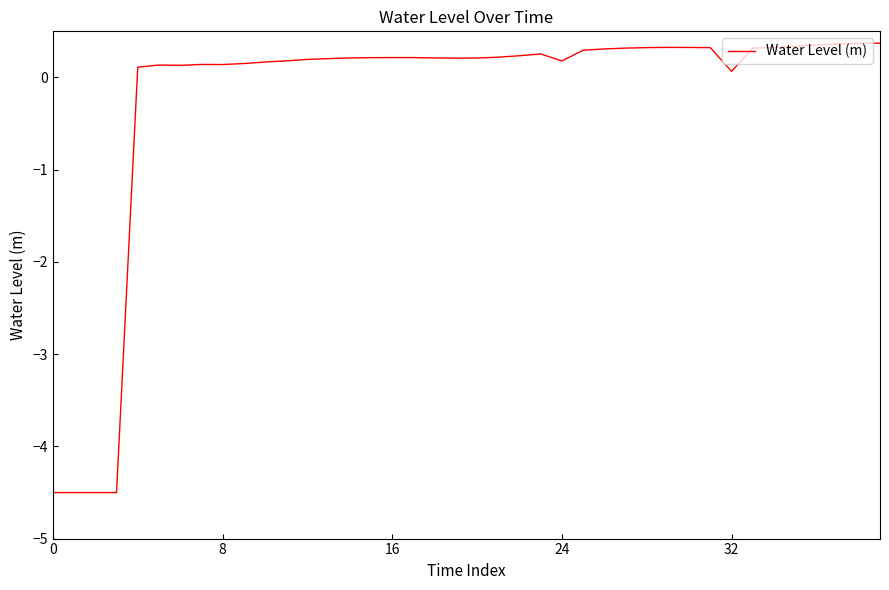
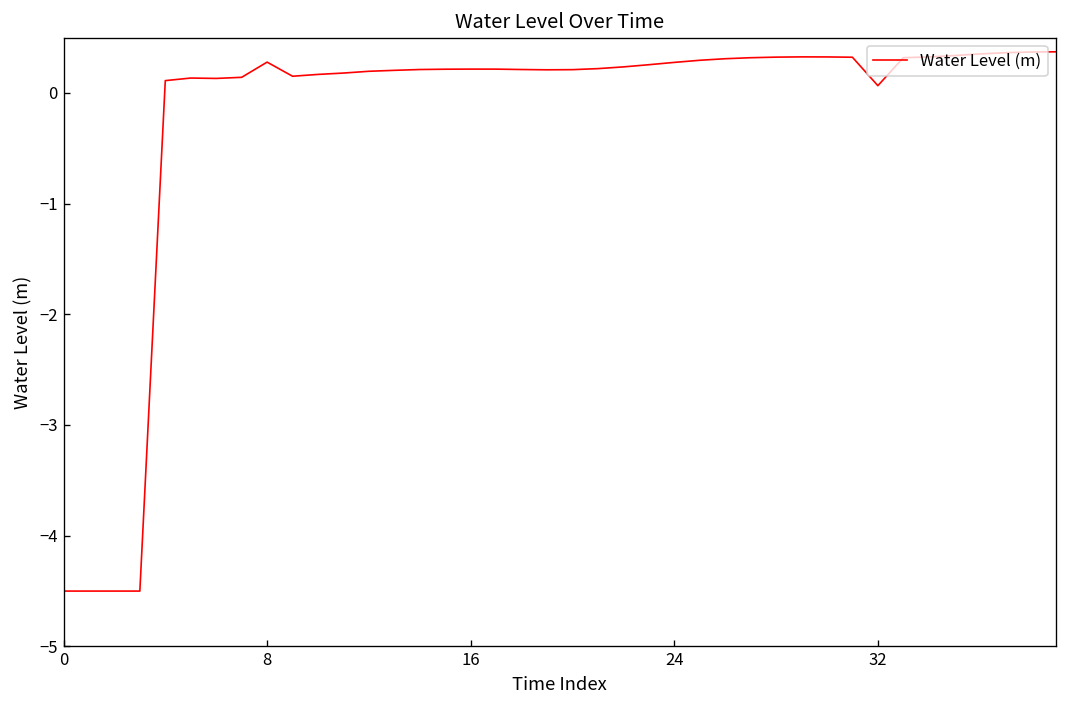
  {
    "0": -4.5,
-   "8": 0.1,
+   "8": 0.3,
    "16": 0.2,
-   "24": 0.2,
+   "24": 0.3,
    "32": 0.1
  }
